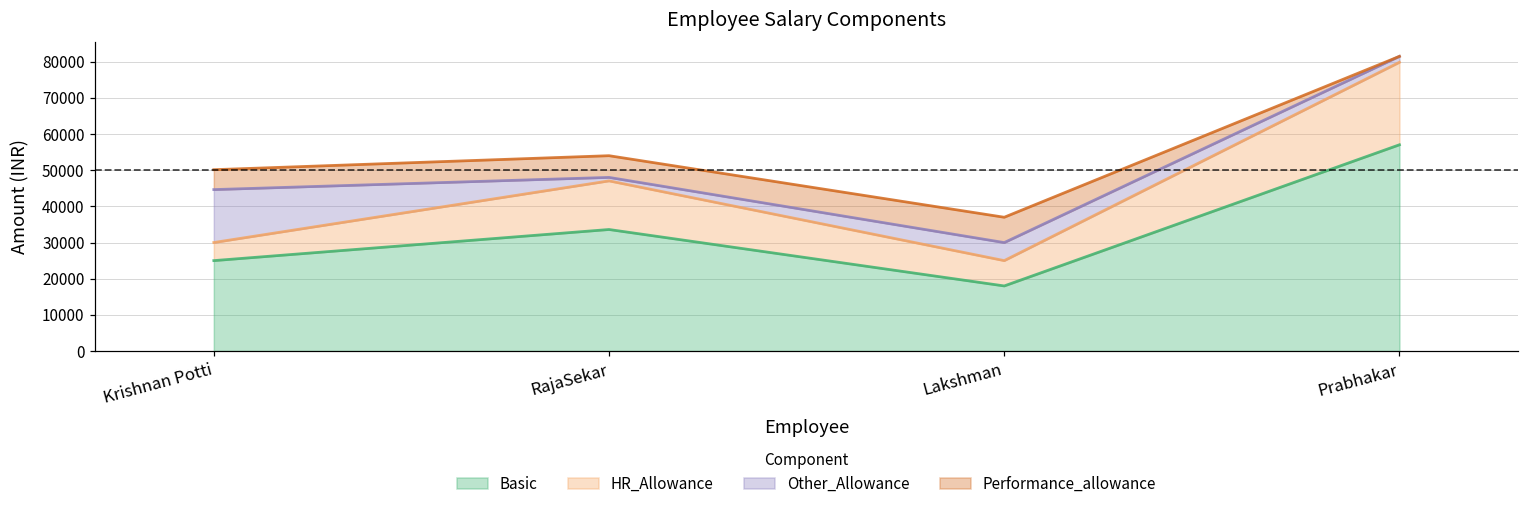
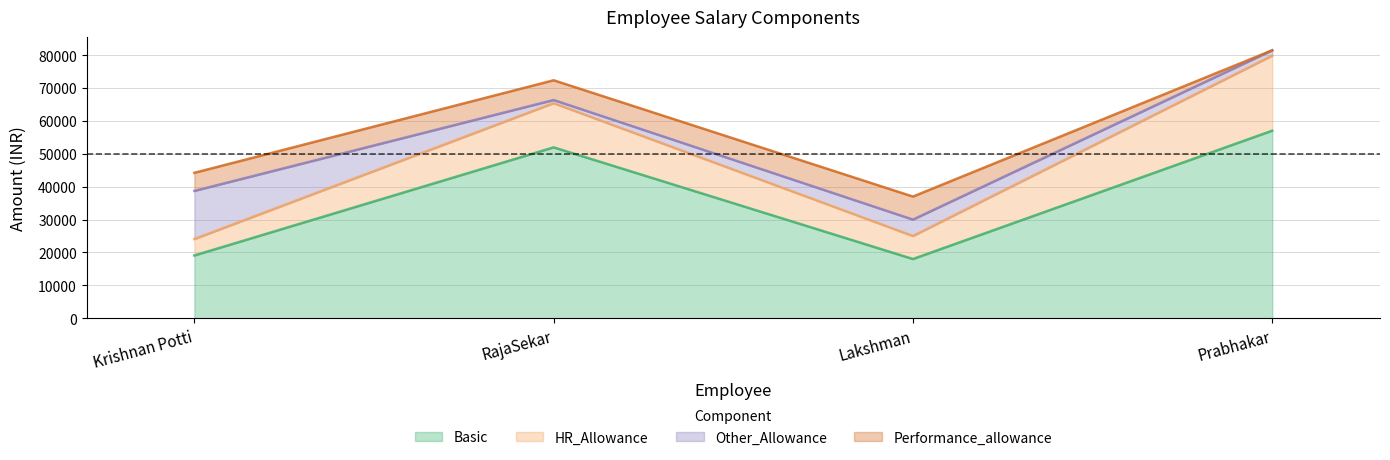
  {
    "Basic": {
-     "Krishnan Potti": 25000,
-     "RajaSekar": 34000,
+     "Krishnan Potti": 19000,
+     "RajaSekar": 52000,
      "Lakshman": 18000,
      "Prabhakar": 57000
    },
    "Other_Allowance": {
      "Krishnan Potti": 15000,
      "RajaSekar": 1000,
      "Lakshman": 5000
    }
  }
